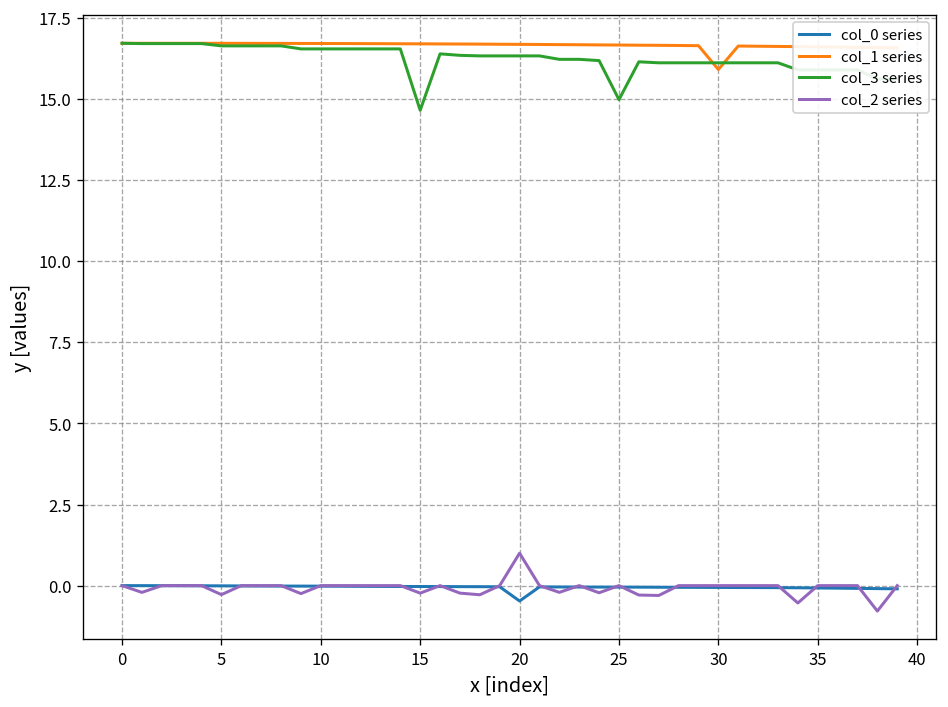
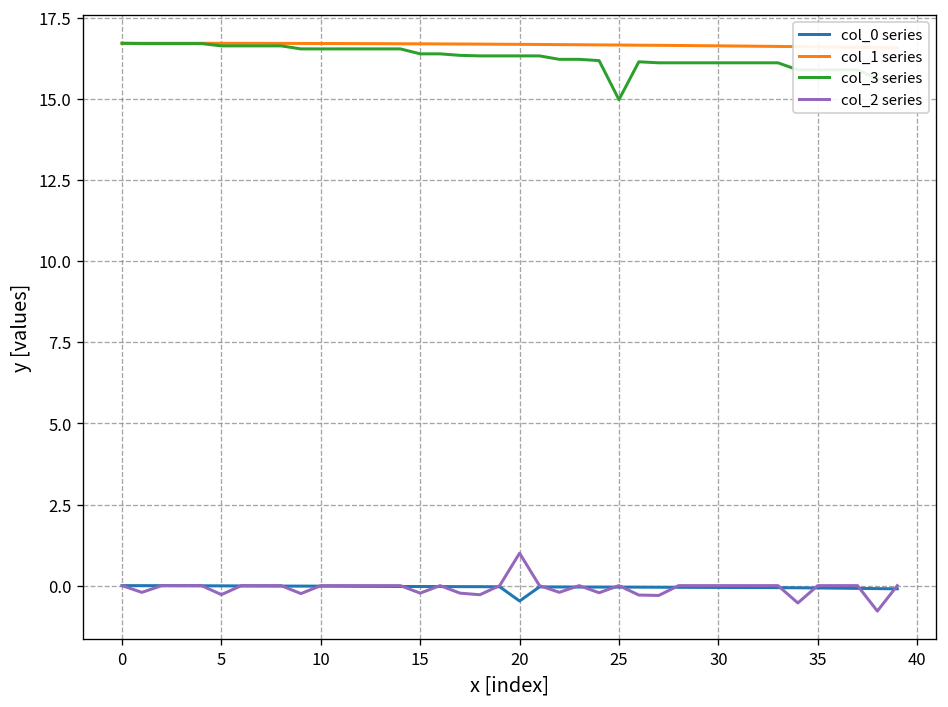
  {
    "col_0 series": {
      "5": 0.0,
      "15": 0.0,
      "20": -0.5
    },
    "col_1 series": {
      "10": 16.7,
      "15": 16.7,
      "20": 16.7,
      "25": 16.7,
-     "30": 15.9
+     "30": 16.6
    },
    "col_3 series": {
      "10": 16.5,
-     "15": 14.7,
+     "15": 16.4,
      "20": 16.3,
      "25": 15.0,
      "30": 16.1
    },
    "col_2 series": {
      "5": -0.3,
      "15": -0.2,
      "20": 1.0
    }
  }
